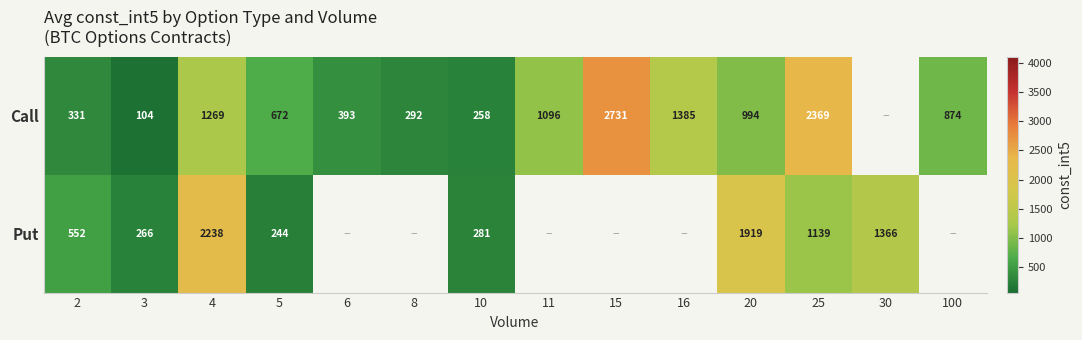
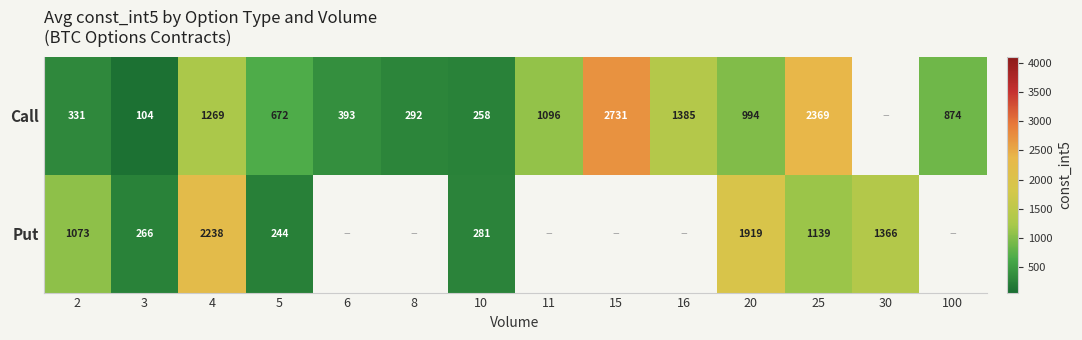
  {
    "Call": {
      "2": 331,
      "3": 104,
      "4": 1269,
      "5": 672,
      "6": 393,
      "8": 292,
      "10": 258,
      "11": 1096,
      "15": 2731,
      "16": 1385,
      "20": 994,
      "25": 2369,
      "100": 874
    },
    "Put": {
-     "2": 552,
+     "2": 1073,
      "3": 266,
      "4": 2238,
      "5": 244,
      "10": 281,
      "20": 1919,
      "25": 1139,
      "30": 1366
    }
  }
